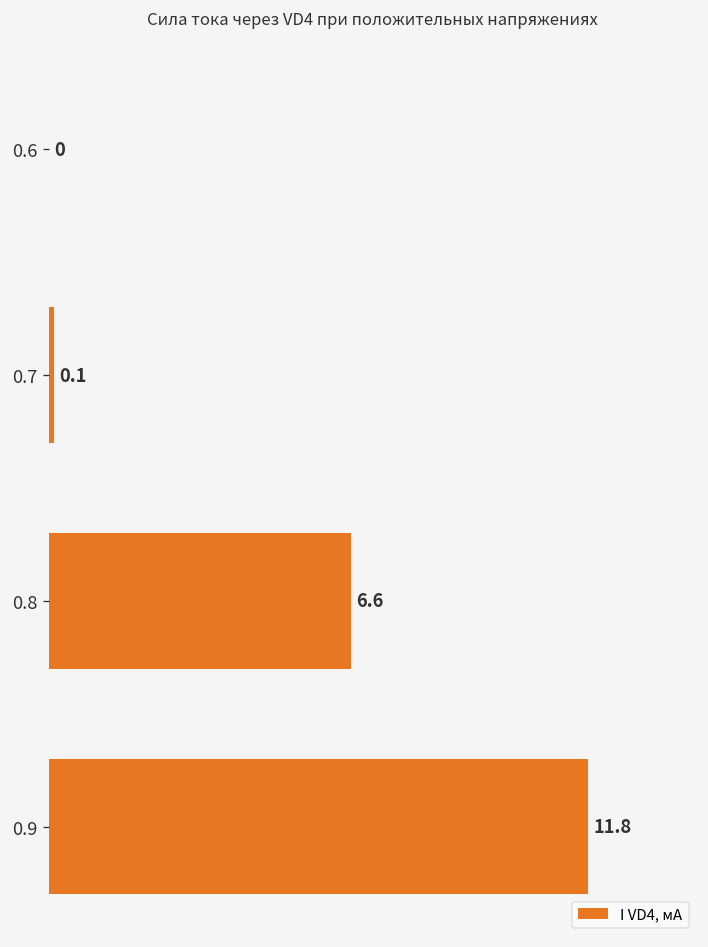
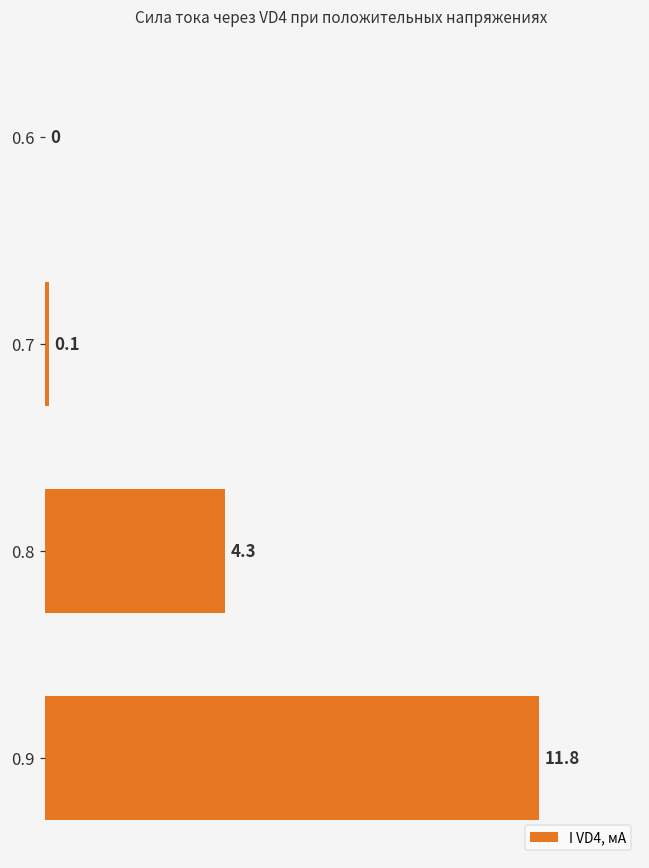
  {
    "0.6": 0,
    "0.7": 0.1,
-   "0.8": 6.6,
+   "0.8": 4.3,
    "0.9": 11.8
  }
